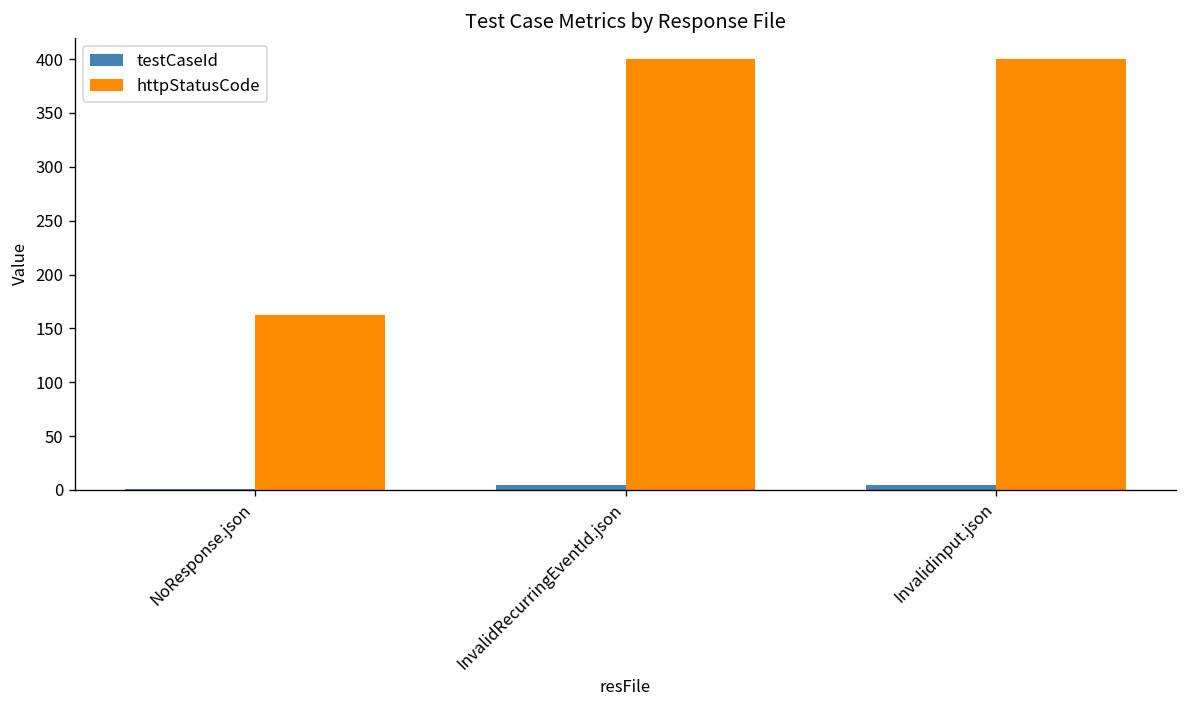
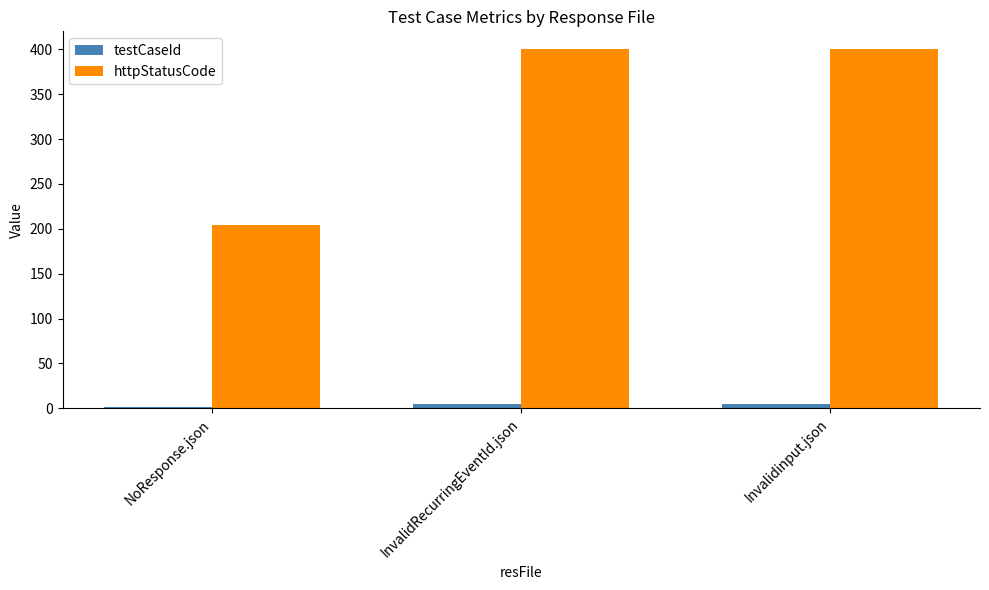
  {
    "testCaseId": {
      "InvalidRecurringEventId.json": 10,
      "Invalidinput.json": 10
    },
    "httpStatusCode": {
-     "NoResponse.json": 160,
+     "NoResponse.json": 200,
      "InvalidRecurringEventId.json": 400,
      "Invalidinput.json": 400
    }
  }
